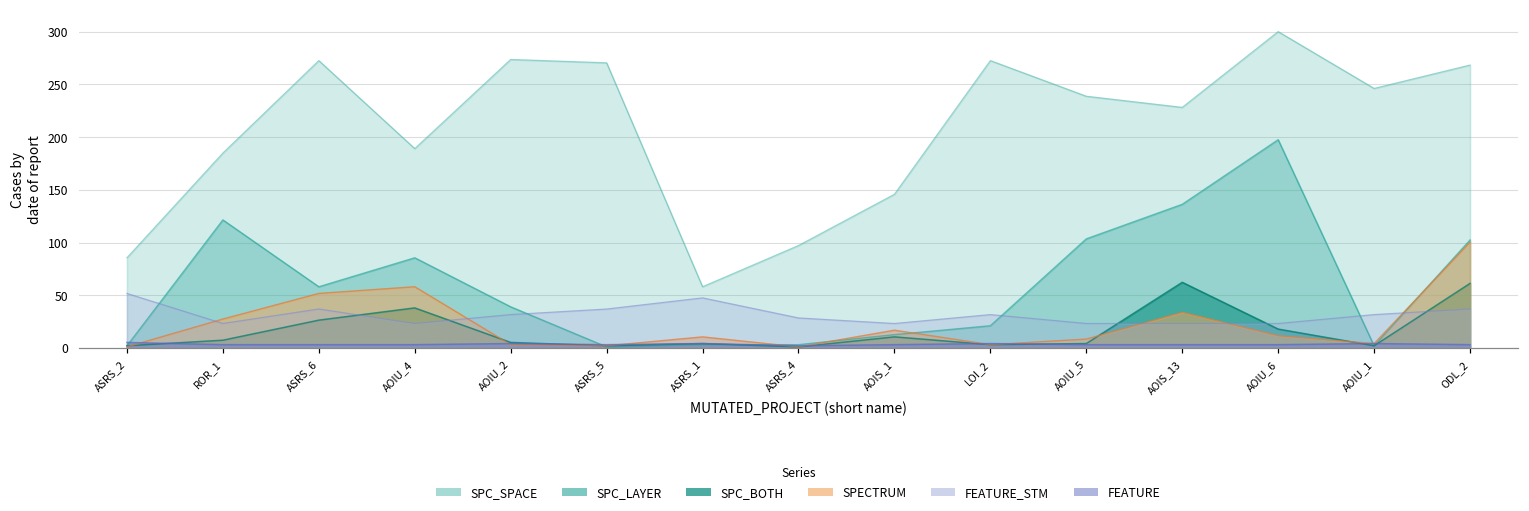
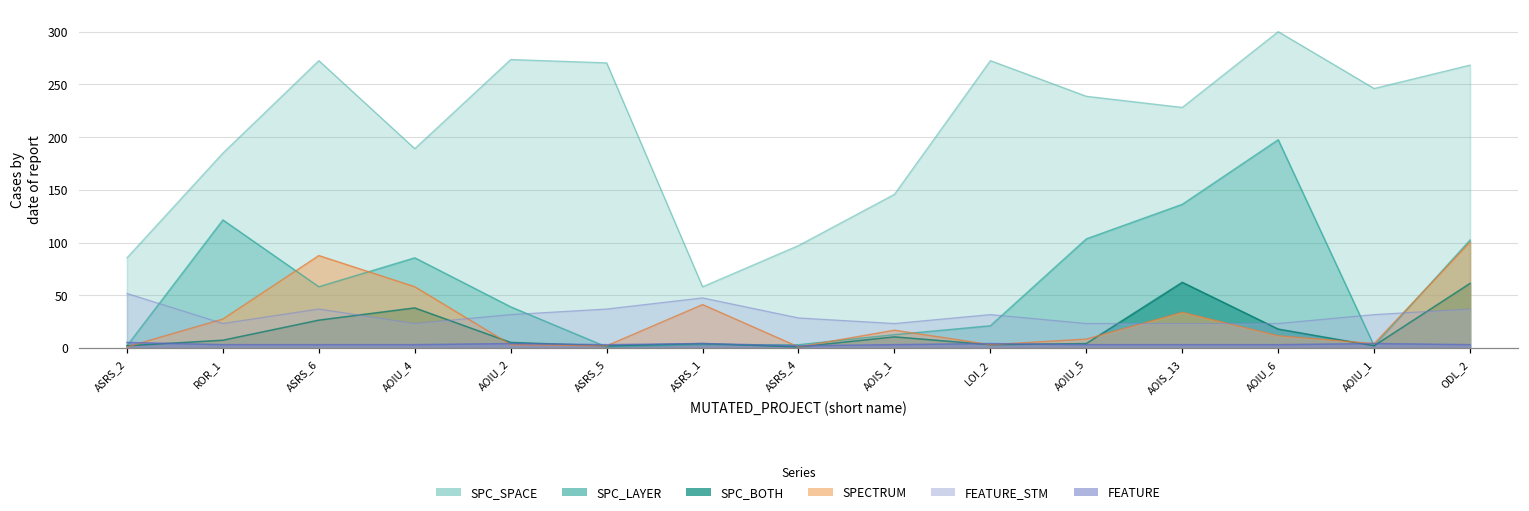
  {
    "SPECTRUM": {
      "ROR_1": 30,
-     "ASRS_6": 50,
+     "ASRS_6": 90,
      "AOIU_4": 60,
-     "ASRS_1": 10,
+     "ASRS_1": 40,
      "AOIS_1": 20,
      "AOIU_5": 10,
      "AOIS_13": 30,
      "AOIU_6": 10
    }
  }
